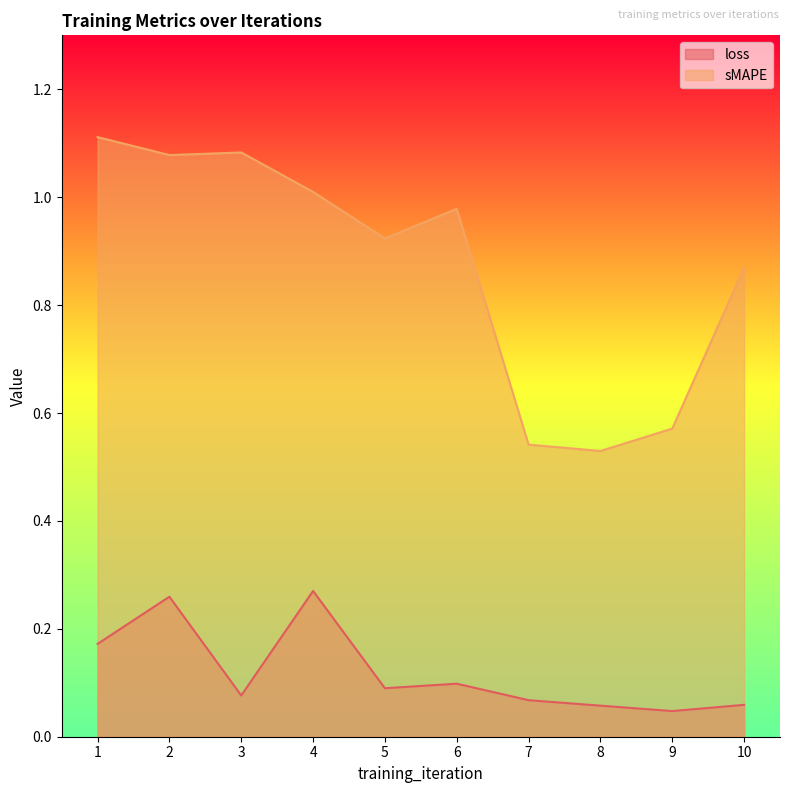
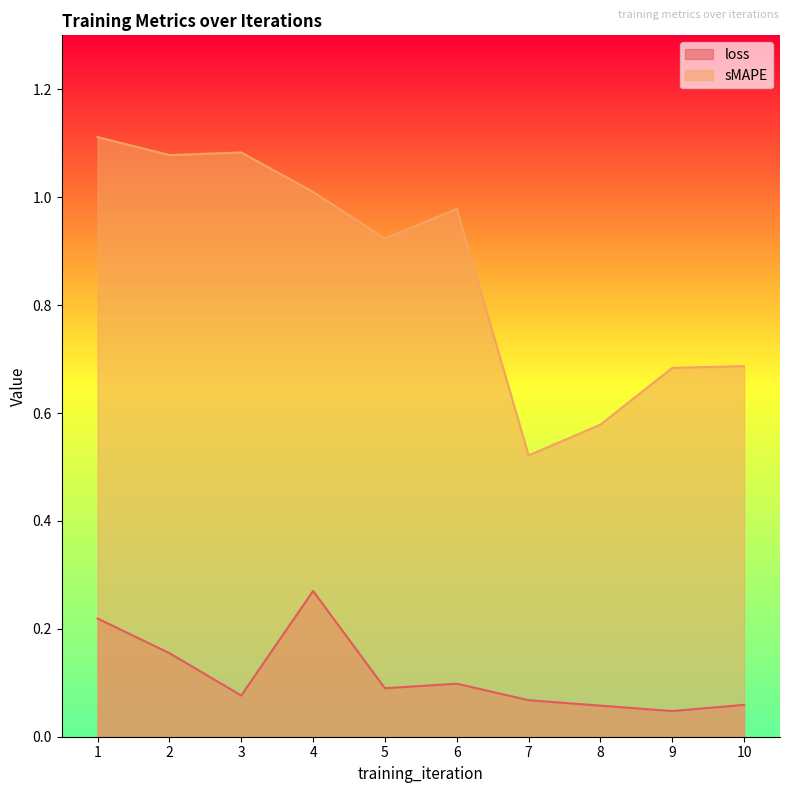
  {
    "loss": {
-     "1": 0.17,
-     "2": 0.26,
+     "1": 0.22,
+     "2": 0.15,
      "3": 0.08,
      "4": 0.27,
      "5": 0.09,
      "6": 0.10,
      "7": 0.07,
      "8": 0.06,
      "9": 0.05,
      "10": 0.06
    },
    "sMAPE": {
      "1": 1.11,
      "2": 1.08,
      "3": 1.08,
      "4": 1.01,
      "5": 0.92,
      "6": 0.98,
-     "7": 0.54,
-     "8": 0.53,
-     "9": 0.57,
-     "10": 0.87
+     "7": 0.52,
+     "8": 0.58,
+     "9": 0.68,
+     "10": 0.69
    }
  }
